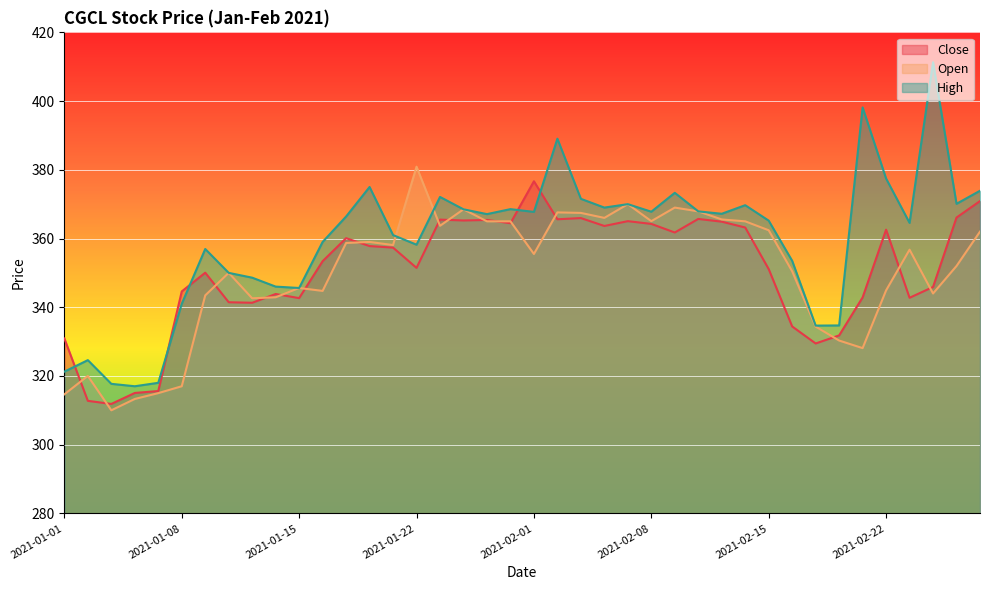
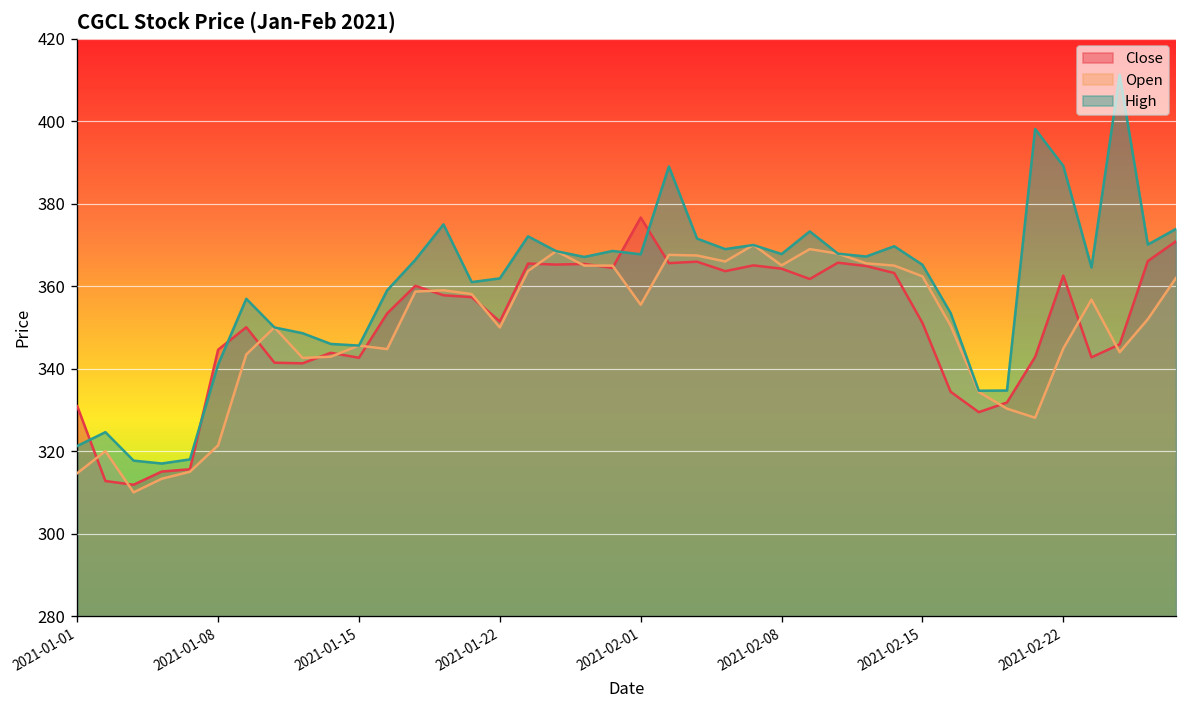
  {
    "Close": {
      "2021-01-01": 331,
      "2021-01-08": 345,
      "2021-01-15": 343,
      "2021-01-22": 351,
      "2021-02-01": 377,
      "2021-02-08": 364,
      "2021-02-15": 351,
      "2021-02-22": 363
    },
    "Open": {
      "2021-01-01": 315,
-     "2021-01-08": 317,
-     "2021-01-22": 381,
+     "2021-01-08": 321,
+     "2021-01-22": 350,
      "2021-02-01": 356,
      "2021-02-08": 365,
      "2021-02-15": 362,
      "2021-02-22": 345
    },
    "High": {
      "2021-01-01": 321,
      "2021-01-08": 341,
-     "2021-01-22": 358,
+     "2021-01-22": 362,
      "2021-02-01": 368,
      "2021-02-08": 368,
      "2021-02-15": 365,
-     "2021-02-22": 377
+     "2021-02-22": 389
    }
  }
